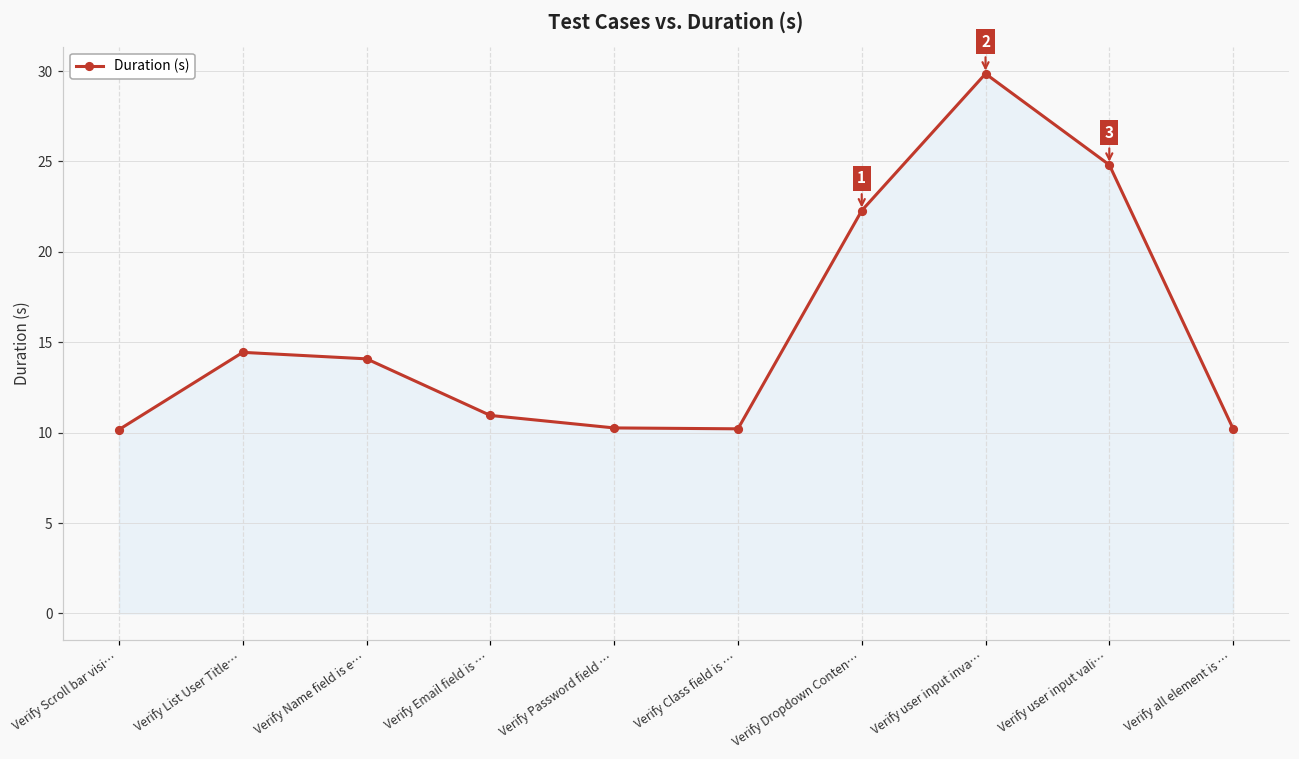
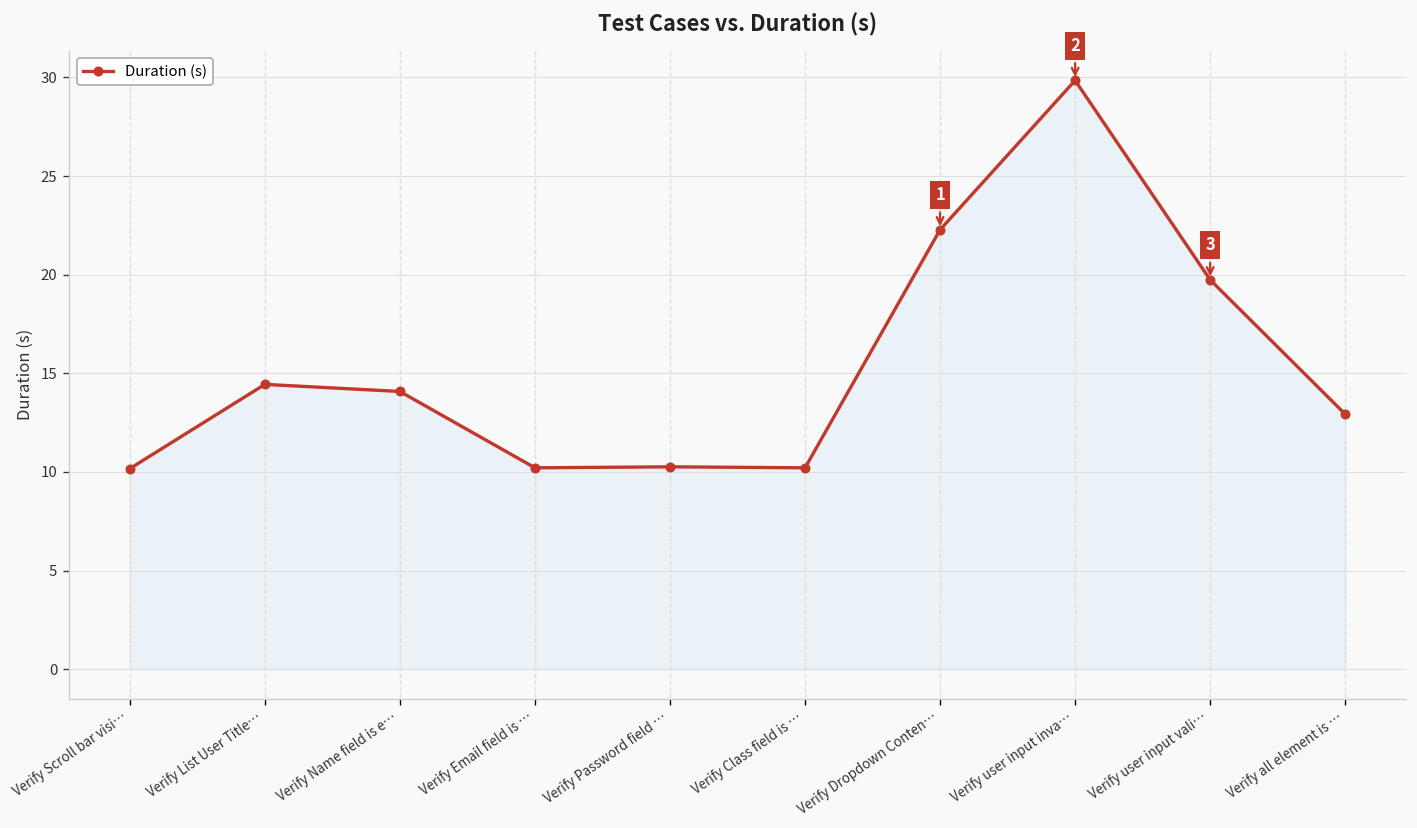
  {
    "Verify Scroll bar visi…": 10.2,
    "Verify List User Title…": 14.4,
    "Verify Name field is e…": 14.1,
-   "Verify Email field is …": 11.0,
+   "Verify Email field is …": 10.2,
    "Verify Password field …": 10.3,
    "Verify Class field is …": 10.2,
-   "Verify user input vali…": 24.8,
-   "Verify all element is …": 10.2
+   "Verify user input vali…": 19.7,
+   "Verify all element is …": 12.9
  }
